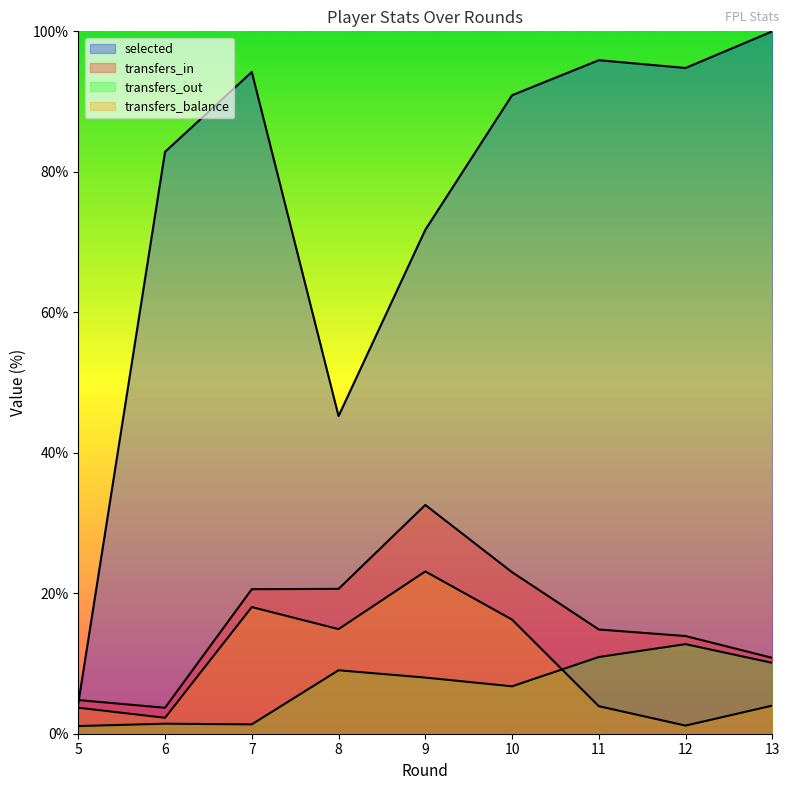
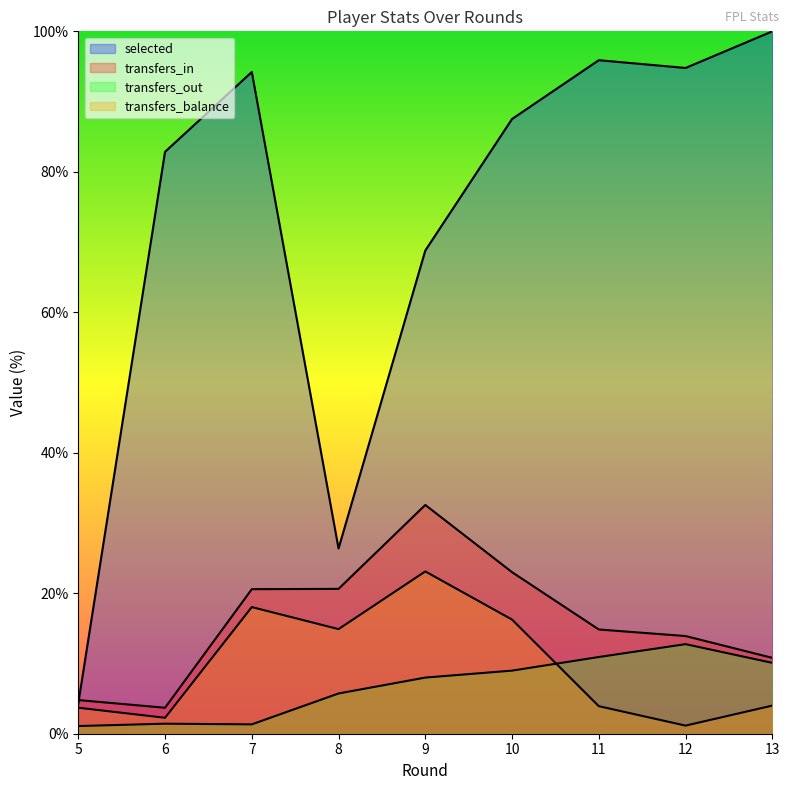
  {
    "selected": {
      "5": "4%",
      "6": "83%",
      "7": "94%",
-     "8": "45%",
-     "9": "72%",
-     "10": "91%",
+     "8": "26%",
+     "9": "69%",
+     "10": "88%",
      "11": "96%",
      "12": "95%",
      "13": "100%"
    },
    "transfers_out": {
      "5": "1%",
      "6": "1%",
      "7": "1%",
-     "8": "9%",
+     "8": "6%",
      "9": "8%",
-     "10": "7%",
+     "10": "9%",
      "11": "11%",
      "12": "13%",
      "13": "10%"
    }
  }
